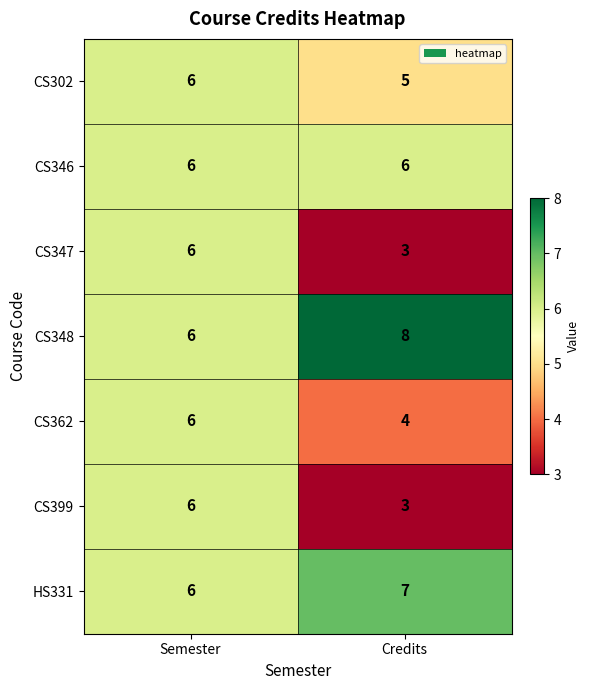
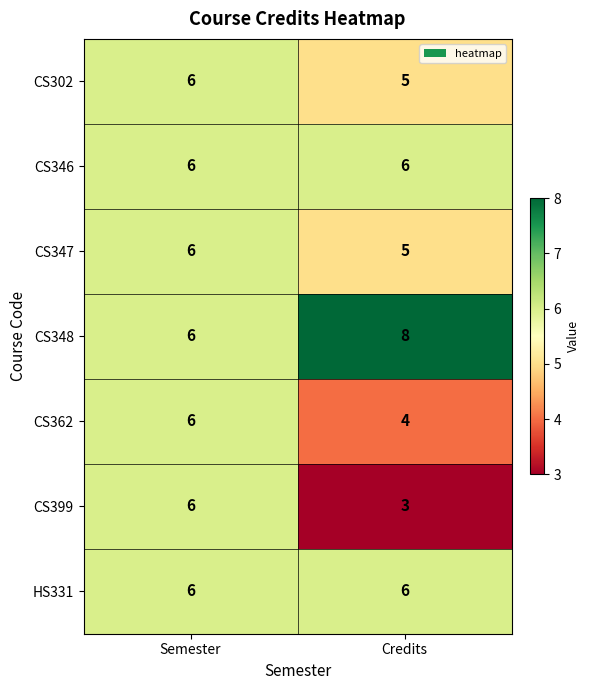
  {
    "CS302": {
      "Semester": 6,
      "Credits": 5
    },
    "CS346": {
      "Semester": 6,
      "Credits": 6
    },
    "CS347": {
      "Semester": 6,
-     "Credits": 3
+     "Credits": 5
    },
    "CS348": {
      "Semester": 6,
      "Credits": 8
    },
    "CS362": {
      "Semester": 6,
      "Credits": 4
    },
    "CS399": {
      "Semester": 6,
      "Credits": 3
    },
    "HS331": {
      "Semester": 6,
-     "Credits": 7
+     "Credits": 6
    }
  }
